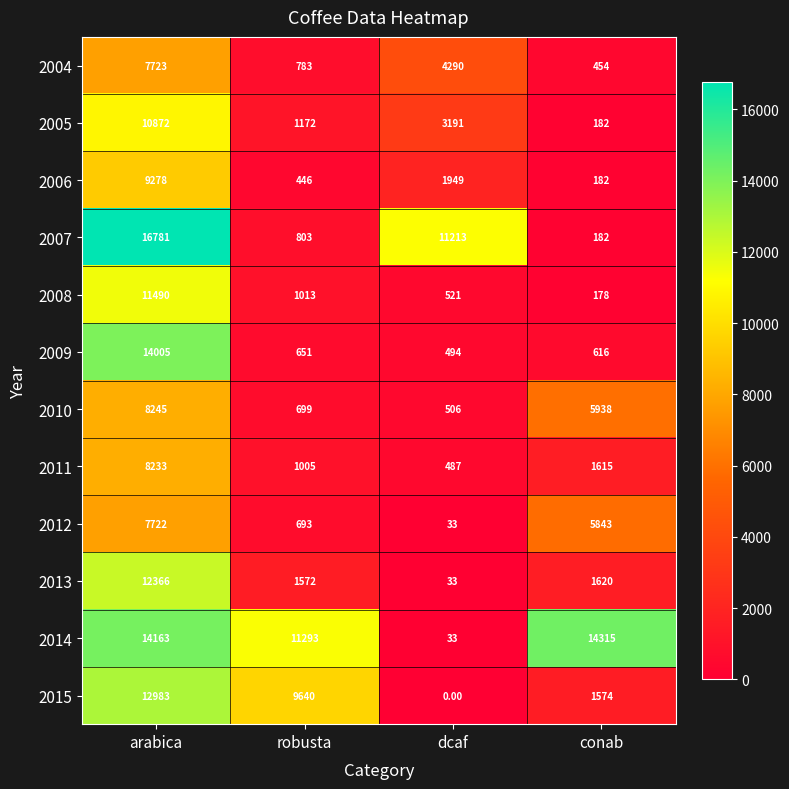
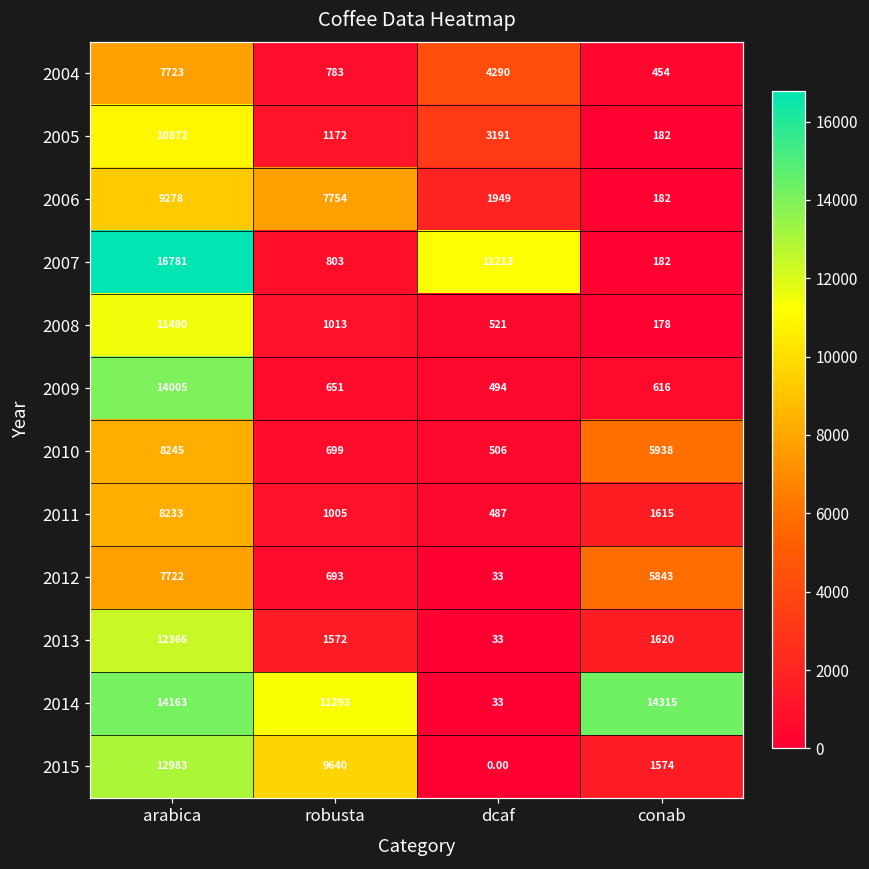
  {
    "2004": {
      "arabica": 7723,
      "robusta": 783,
      "dcaf": 4290,
      "conab": 454
    },
    "2005": {
      "arabica": 10872,
      "robusta": 1172,
      "dcaf": 3191,
      "conab": 182
    },
    "2006": {
      "arabica": 9278,
-     "robusta": 446,
+     "robusta": 7754,
      "dcaf": 1949,
      "conab": 182
    },
    "2007": {
      "arabica": 16781,
      "robusta": 803,
      "dcaf": 11213,
      "conab": 182
    },
    "2008": {
      "arabica": 11490,
      "robusta": 1013,
      "dcaf": 521,
      "conab": 178
    },
    "2009": {
      "arabica": 14005,
      "robusta": 651,
      "dcaf": 494,
      "conab": 616
    },
    "2010": {
      "arabica": 8245,
      "robusta": 699,
      "dcaf": 506,
      "conab": 5938
    },
    "2011": {
      "arabica": 8233,
      "robusta": 1005,
      "dcaf": 487,
      "conab": 1615
    },
    "2012": {
      "arabica": 7722,
      "robusta": 693,
      "dcaf": 33,
      "conab": 5843
    },
    "2013": {
      "arabica": 12366,
      "robusta": 1572,
      "dcaf": 33,
      "conab": 1620
    },
    "2014": {
      "arabica": 14163,
      "robusta": 11293,
      "dcaf": 33,
      "conab": 14315
    },
    "2015": {
      "arabica": 12983,
      "robusta": 9640,
      "dcaf": 0.00,
      "conab": 1574
    }
  }
